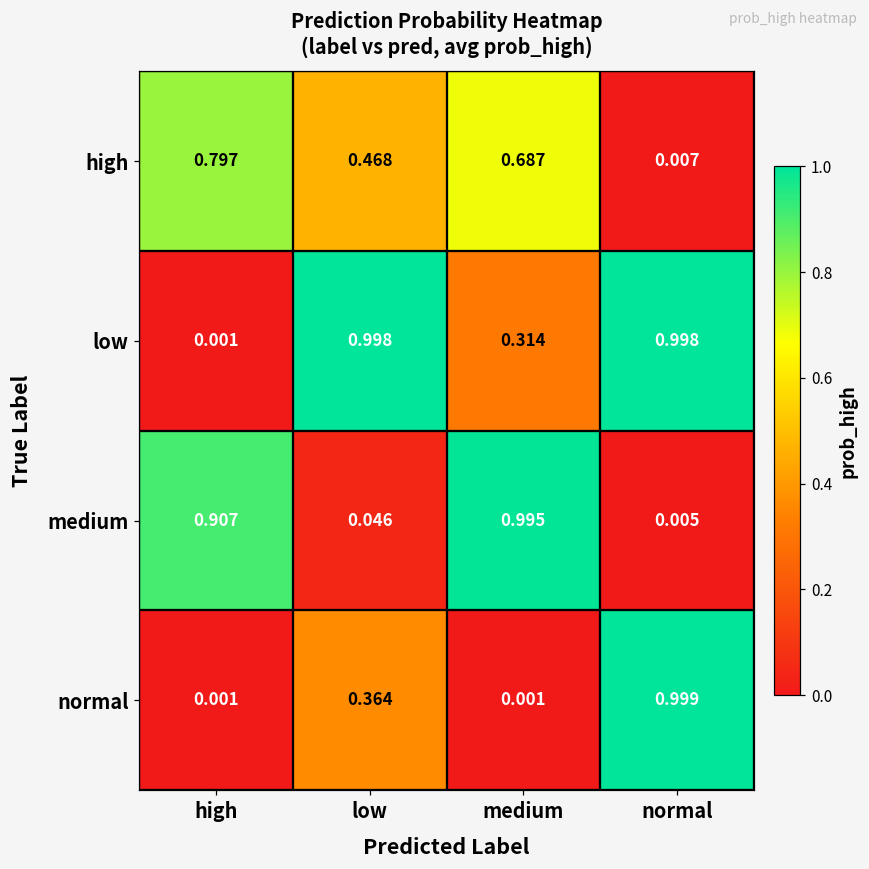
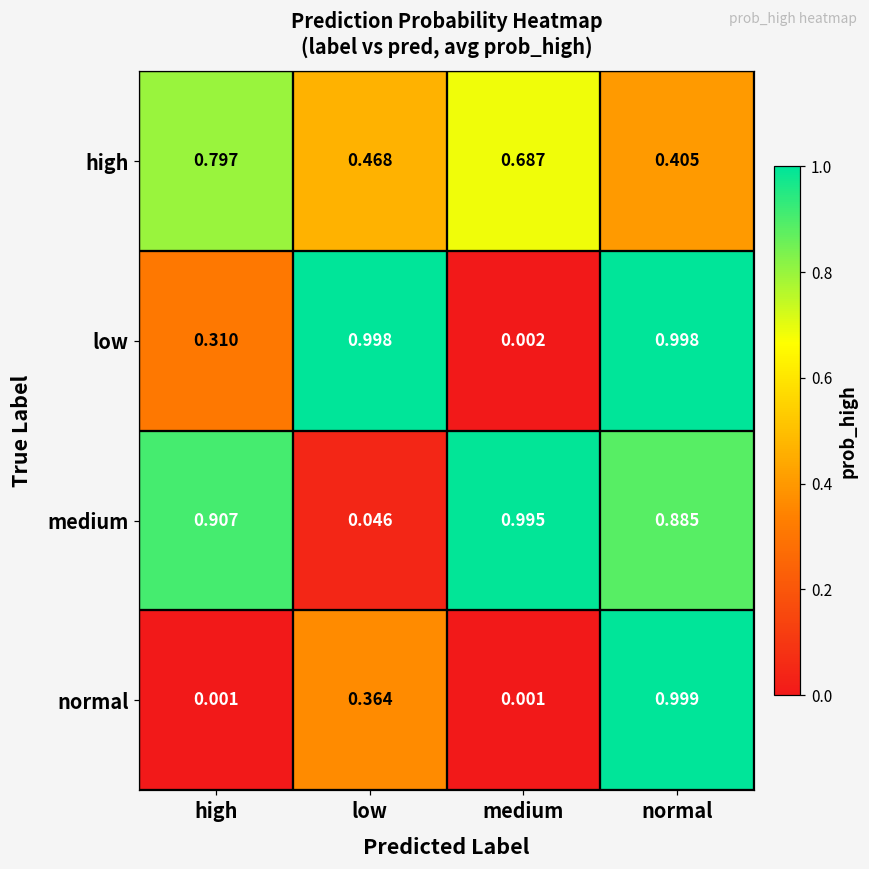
  {
    "high": {
      "high": 0.797,
      "low": 0.468,
      "medium": 0.687,
-     "normal": 0.007
+     "normal": 0.405
    },
    "low": {
-     "high": 0.001,
+     "high": 0.310,
      "low": 0.998,
-     "medium": 0.314,
+     "medium": 0.002,
      "normal": 0.998
    },
    "medium": {
      "high": 0.907,
      "low": 0.046,
      "medium": 0.995,
-     "normal": 0.005
+     "normal": 0.885
    },
    "normal": {
      "high": 0.001,
      "low": 0.364,
      "medium": 0.001,
      "normal": 0.999
    }
  }
